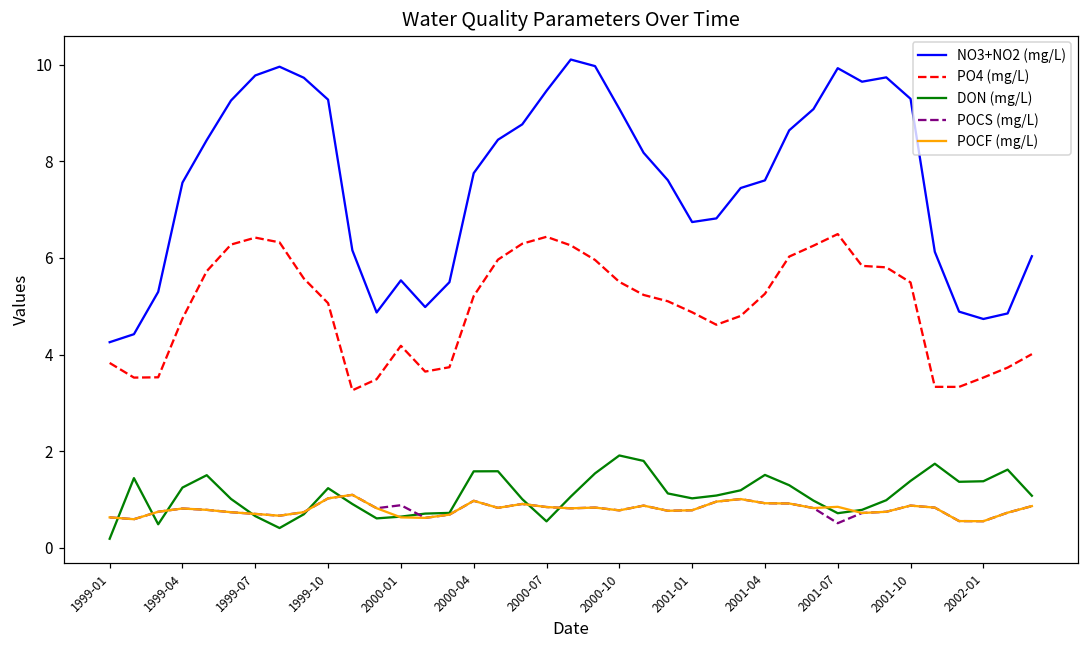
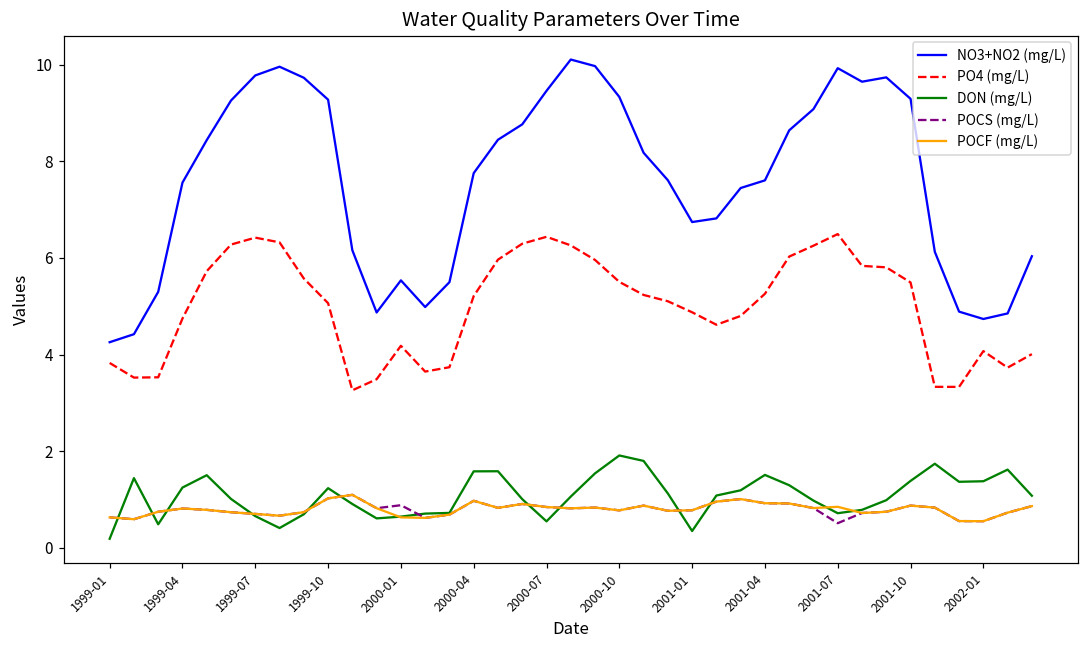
  {
    "NO3+NO2 (mg/L)": {
      "1999-01": 4.3,
      "1999-04": 7.6,
      "1999-07": 9.8,
      "1999-10": 9.3,
      "2000-01": 5.5,
      "2000-04": 7.8,
      "2000-07": 9.5,
-     "2000-10": 9.1,
+     "2000-10": 9.3,
      "2001-01": 6.7,
      "2001-04": 7.6,
      "2001-07": 9.9,
      "2001-10": 9.3,
      "2002-01": 4.7
    },
    "PO4 (mg/L)": {
      "1999-01": 3.8,
      "1999-04": 4.7,
      "1999-07": 6.4,
      "1999-10": 5.1,
      "2000-01": 4.2,
      "2000-04": 5.2,
      "2000-07": 6.4,
      "2000-10": 5.5,
      "2001-01": 4.9,
      "2001-04": 5.3,
      "2001-07": 6.5,
      "2001-10": 5.5,
-     "2002-01": 3.5
+     "2002-01": 4.1
    },
    "DON (mg/L)": {
      "1999-01": 0.2,
      "1999-04": 1.2,
      "1999-10": 1.2,
      "2000-04": 1.6,
      "2000-07": 0.5,
      "2000-10": 1.9,
-     "2001-01": 1.0,
+     "2001-01": 0.3,
      "2001-04": 1.5,
      "2001-07": 0.7,
      "2001-10": 1.4,
      "2002-01": 1.4
    },
    "POCS (mg/L)": {
      "2000-01": 0.9,
      "2001-07": 0.5
    },
    "POCF (mg/L)": {
      "2001-07": 0.9
    }
  }
